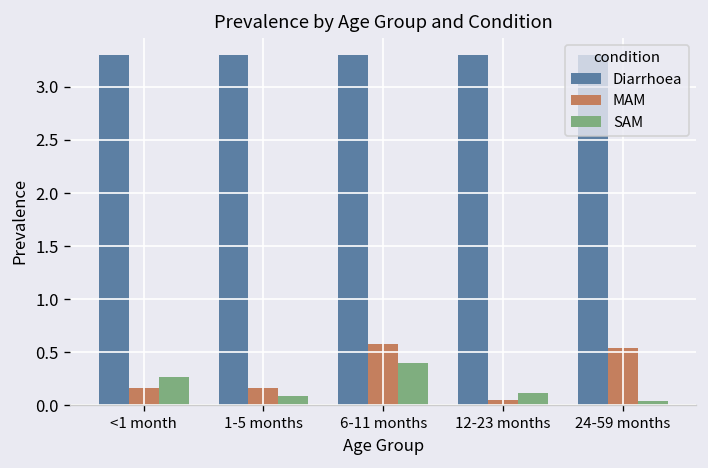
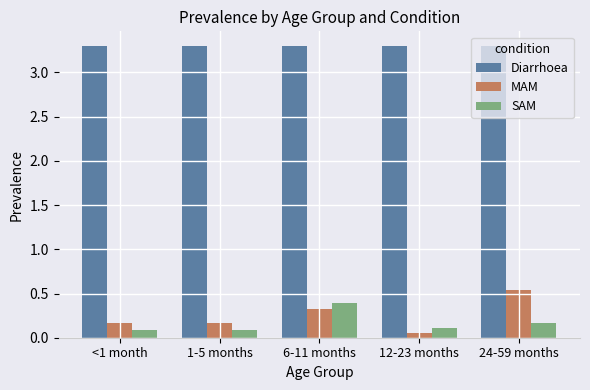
  {
    "Diarrhoea": {
      "<1 month": 3.3,
      "1-5 months": 3.3,
      "6-11 months": 3.3,
      "12-23 months": 3.3
    },
    "MAM": {
      "<1 month": 0.2,
      "1-5 months": 0.2,
-     "6-11 months": 0.6,
+     "6-11 months": 0.3,
      "12-23 months": 0.1,
      "24-59 months": 0.5
    },
    "SAM": {
-     "<1 month": 0.3,
+     "<1 month": 0.1,
      "1-5 months": 0.1,
      "6-11 months": 0.4,
      "12-23 months": 0.1,
-     "24-59 months": 0.0
+     "24-59 months": 0.2
    }
  }
